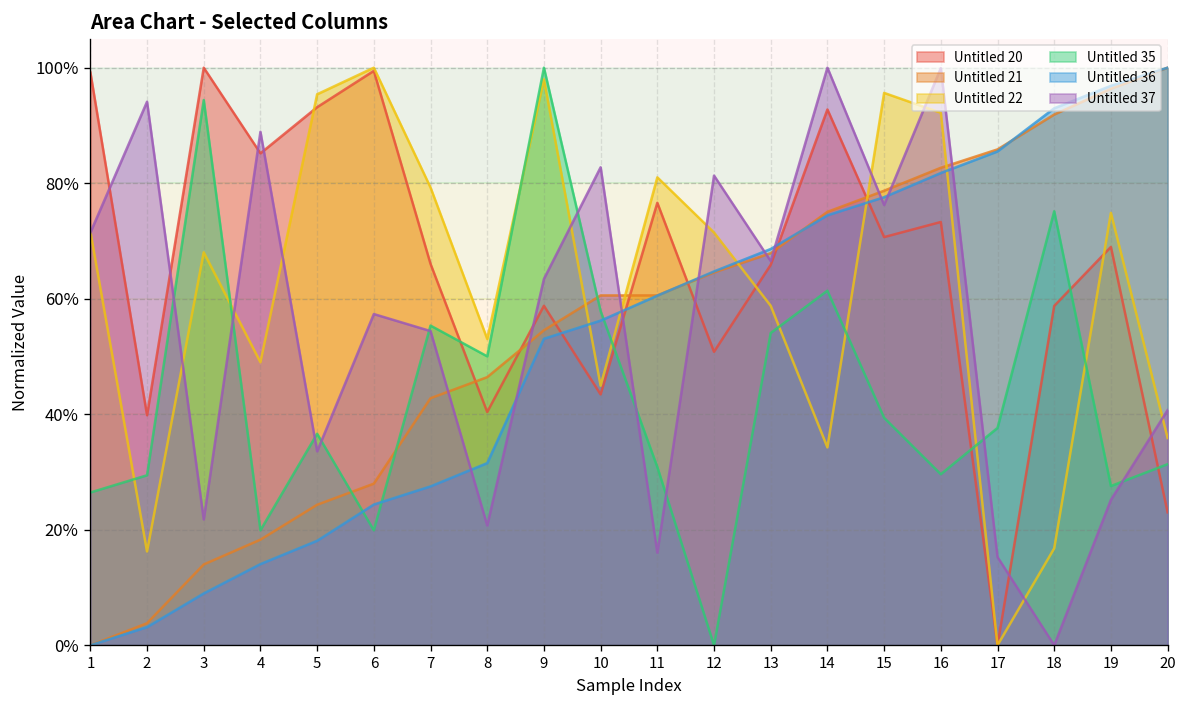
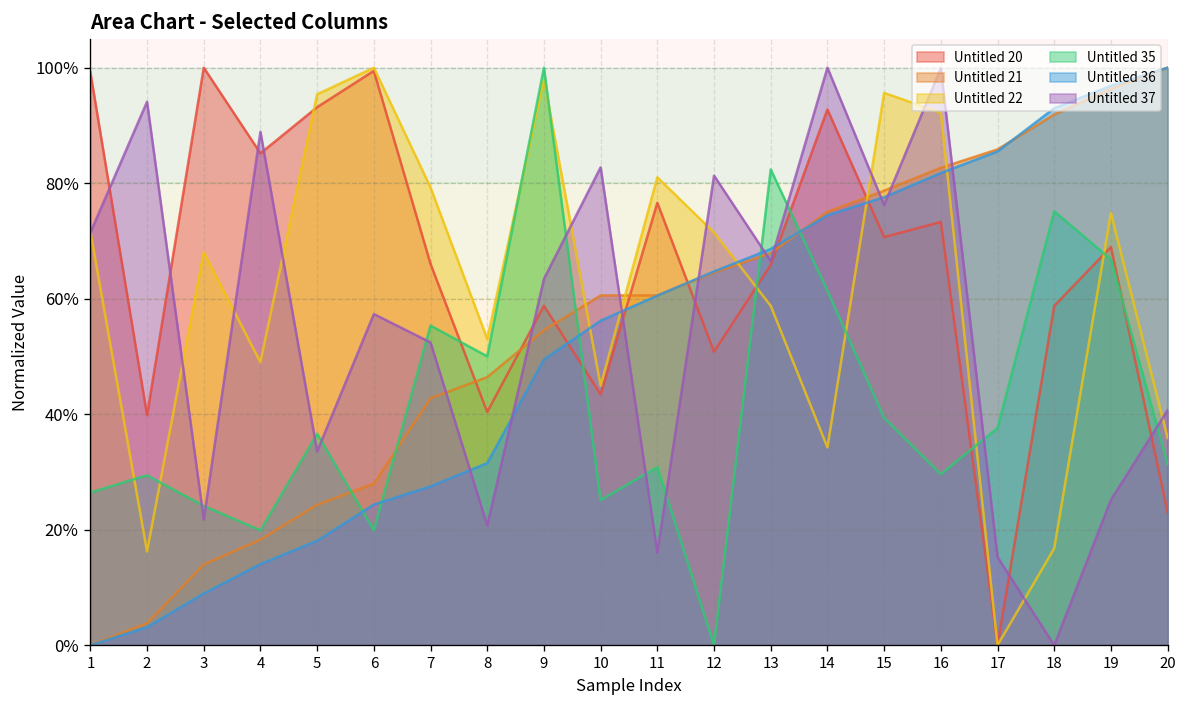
  {
    "Untitled 35": {
      "1": "26%",
      "2": "29%",
-     "3": "94%",
+     "3": "24%",
      "4": "20%",
      "5": "37%",
      "6": "20%",
      "7": "55%",
      "8": "50%",
      "9": "100%",
-     "10": "58%",
+     "10": "25%",
      "11": "31%",
      "12": "0%",
-     "13": "54%",
+     "13": "82%",
      "14": "61%",
      "15": "39%",
      "16": "30%",
      "17": "38%",
      "18": "75%",
-     "19": "28%",
+     "19": "67%",
      "20": "31%"
    },
    "Untitled 36": {
      "2": "3%",
      "3": "9%",
      "4": "14%",
      "5": "18%",
      "6": "24%",
      "7": "28%",
      "8": "32%",
-     "9": "53%",
+     "9": "49%",
      "10": "56%",
      "13": "69%",
      "14": "74%",
      "15": "78%",
      "16": "82%",
      "18": "93%"
    },
    "Untitled 37": {
      "2": "94%",
      "3": "22%",
      "4": "89%",
      "5": "34%",
      "6": "57%",
-     "7": "54%",
+     "7": "52%",
      "8": "21%",
      "9": "63%",
      "10": "83%",
      "11": "16%",
      "12": "81%",
      "13": "67%",
      "14": "100%",
      "15": "76%",
      "17": "15%",
      "18": "0%",
      "19": "25%",
      "20": "41%"
    }
  }
